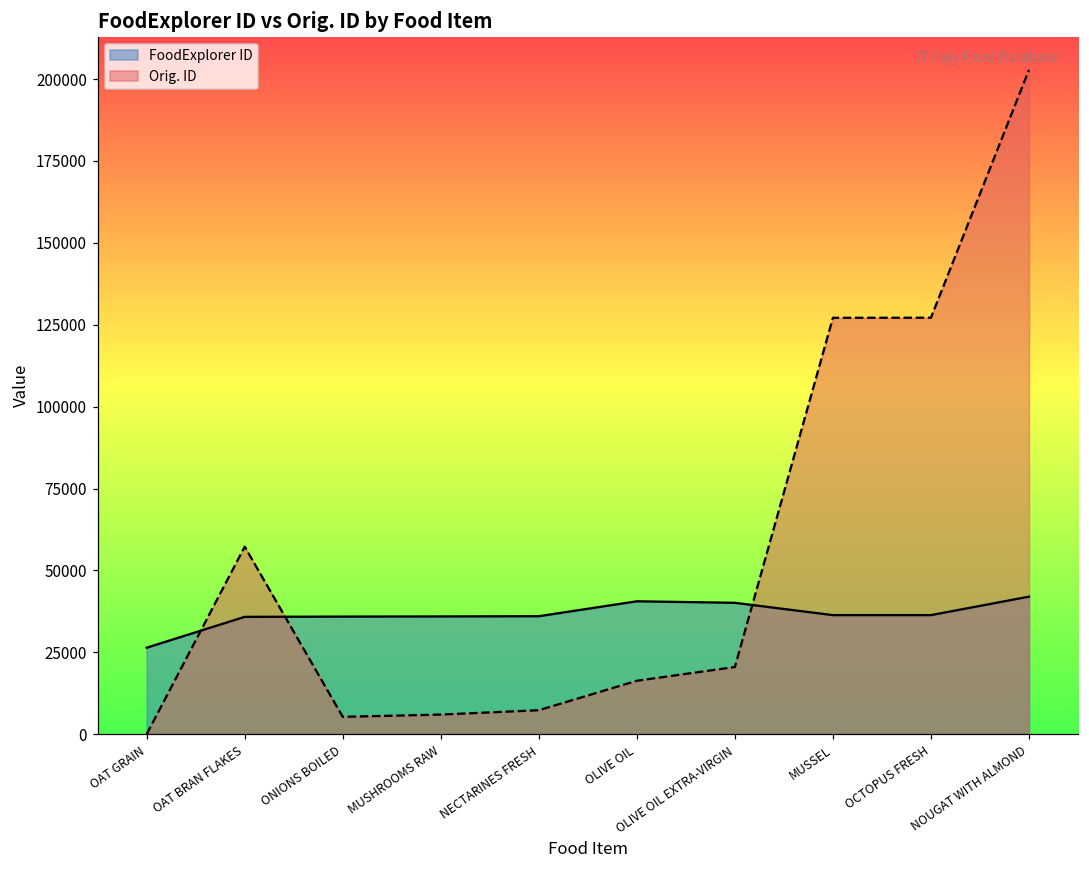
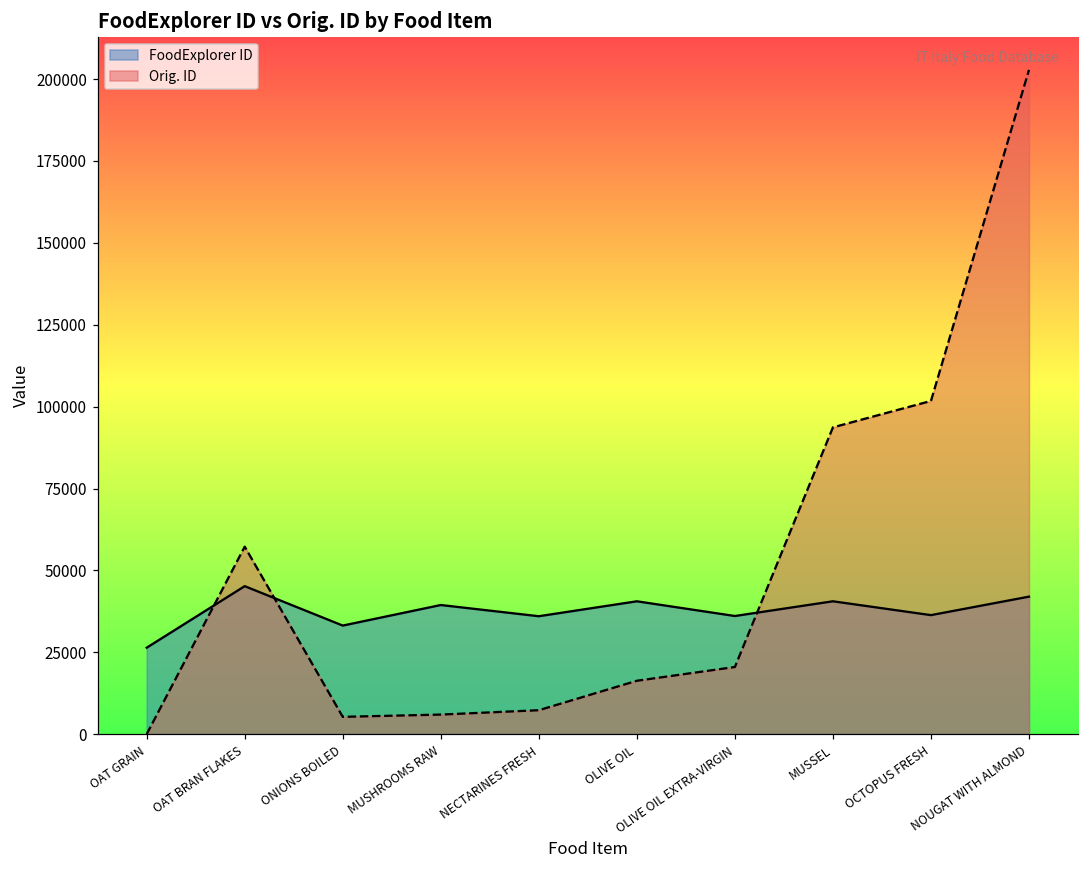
  {
    "FoodExplorer ID": {
      "OAT GRAIN": 26000,
-     "OAT BRAN FLAKES": 36000,
-     "ONIONS BOILED": 36000,
-     "MUSHROOMS RAW": 36000,
+     "OAT BRAN FLAKES": 45000,
+     "ONIONS BOILED": 33000,
+     "MUSHROOMS RAW": 39000,
      "NECTARINES FRESH": 36000,
      "OLIVE OIL": 41000,
-     "OLIVE OIL EXTRA-VIRGIN": 40000,
-     "MUSSEL": 36000,
+     "OLIVE OIL EXTRA-VIRGIN": 36000,
+     "MUSSEL": 41000,
      "OCTOPUS FRESH": 36000,
      "NOUGAT WITH ALMOND": 42000
    },
    "Orig. ID": {
      "OAT GRAIN": 0,
      "OAT BRAN FLAKES": 57000,
      "ONIONS BOILED": 5000,
      "MUSHROOMS RAW": 6000,
      "NECTARINES FRESH": 7000,
      "OLIVE OIL": 16000,
      "OLIVE OIL EXTRA-VIRGIN": 21000,
-     "MUSSEL": 127000,
-     "OCTOPUS FRESH": 127000,
+     "MUSSEL": 94000,
+     "OCTOPUS FRESH": 102000,
      "NOUGAT WITH ALMOND": 203000
    }
  }
